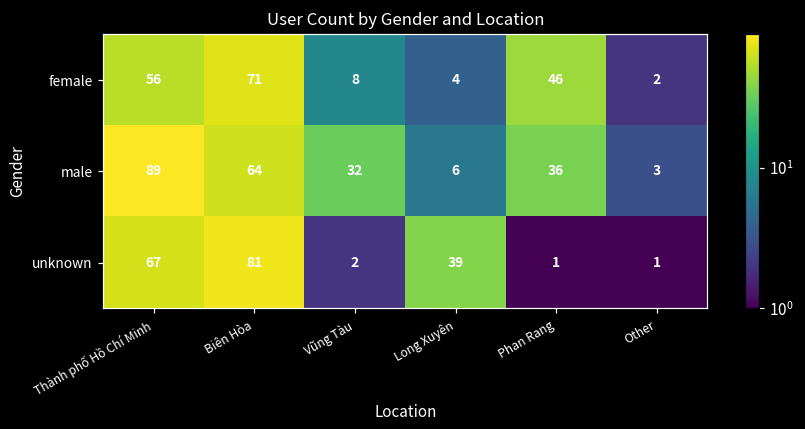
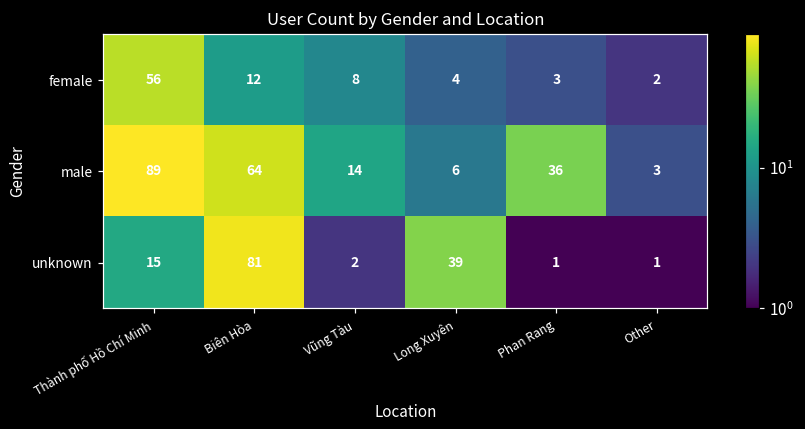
  {
    "female": {
      "Thành phố Hồ Chí Minh": 56,
-     "Biên Hòa": 71,
+     "Biên Hòa": 12,
      "Vũng Tàu": 8,
      "Long Xuyên": 4,
-     "Phan Rang": 46,
+     "Phan Rang": 3,
      "Other": 2
    },
    "male": {
      "Thành phố Hồ Chí Minh": 89,
      "Biên Hòa": 64,
-     "Vũng Tàu": 32,
+     "Vũng Tàu": 14,
      "Long Xuyên": 6,
      "Phan Rang": 36,
      "Other": 3
    },
    "unknown": {
-     "Thành phố Hồ Chí Minh": 67,
+     "Thành phố Hồ Chí Minh": 15,
      "Biên Hòa": 81,
      "Vũng Tàu": 2,
      "Long Xuyên": 39,
      "Phan Rang": 1,
      "Other": 1
    }
  }
